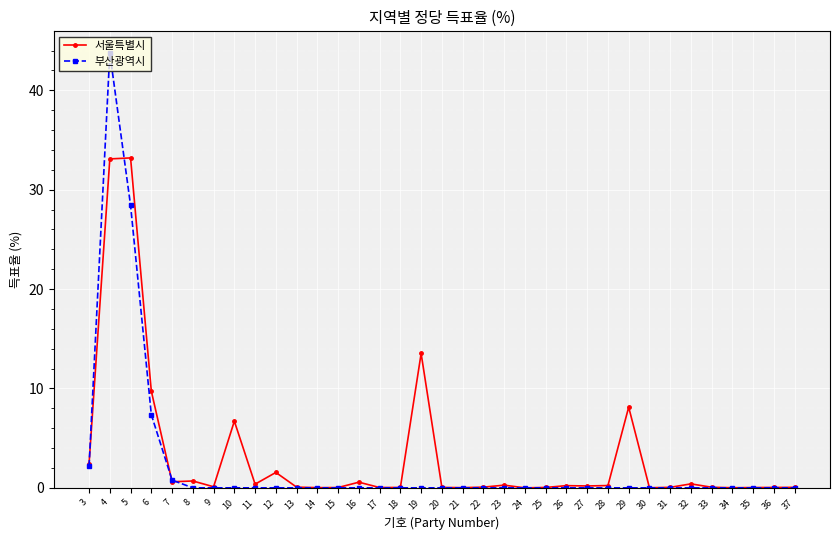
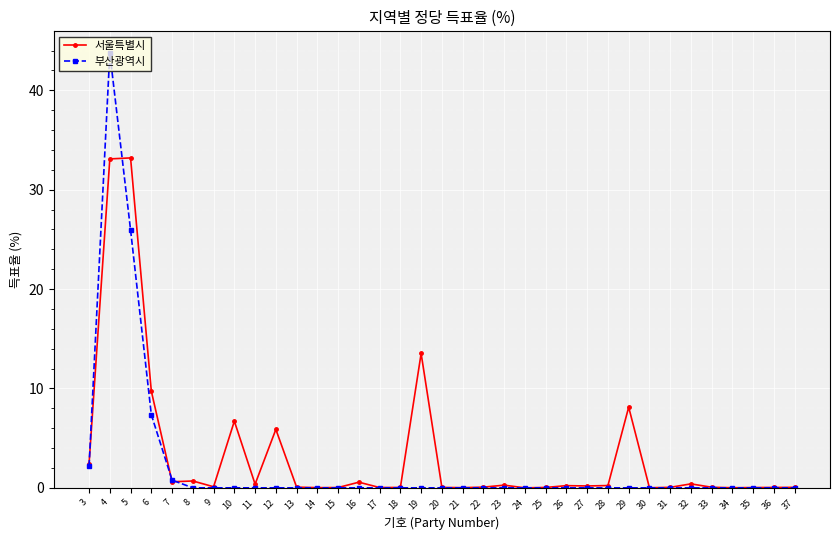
  {
    "서울특별시": {
      "3": 2,
      "4": 33,
      "5": 33,
      "6": 10,
      "8": 1,
      "10": 7,
      "11": 0,
-     "12": 2,
+     "12": 6,
      "16": 1,
      "19": 14,
      "23": 0,
      "29": 8,
      "32": 0
    },
    "부산광역시": {
      "3": 2,
-     "5": 28,
+     "5": 26,
      "6": 7,
      "8": 0,
      "10": 0,
      "11": 0,
      "12": 0,
      "16": 0,
      "19": 0,
      "23": 0,
      "29": 0,
      "32": 0
    }
  }
